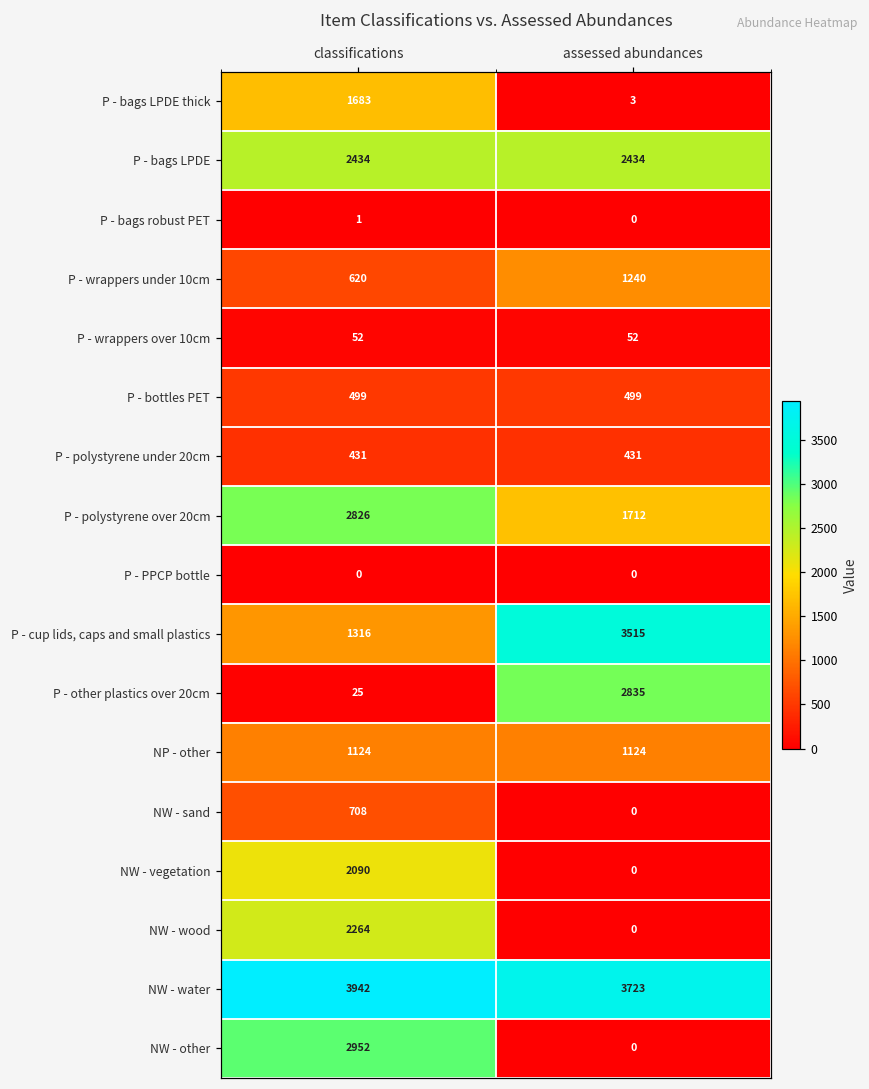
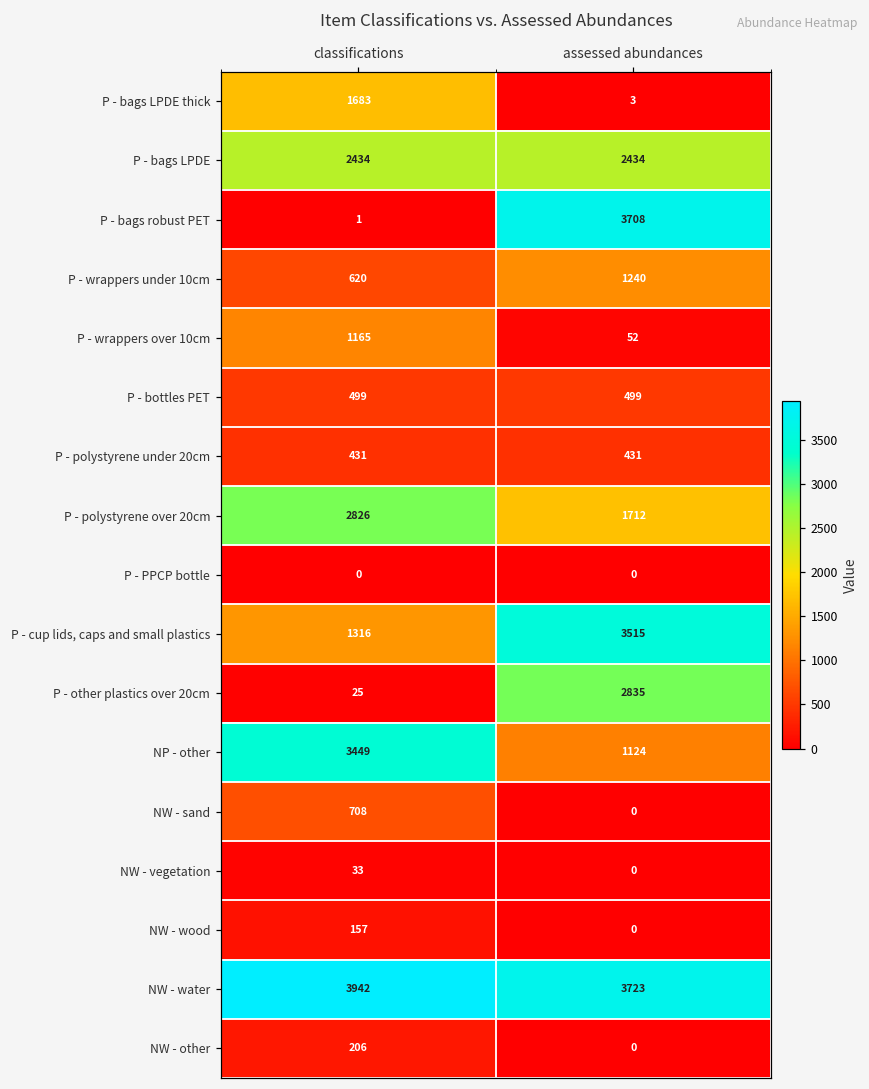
  {
    "P - bags LPDE thick": {
      "classifications": 1683,
      "assessed abundances": 3
    },
    "P - bags LPDE": {
      "classifications": 2434,
      "assessed abundances": 2434
    },
    "P - bags robust PET": {
      "classifications": 1,
-     "assessed abundances": 0
+     "assessed abundances": 3708
    },
    "P - wrappers under 10cm": {
      "classifications": 620,
      "assessed abundances": 1240
    },
    "P - wrappers over 10cm": {
-     "classifications": 52,
+     "classifications": 1165,
      "assessed abundances": 52
    },
    "P - bottles PET": {
      "classifications": 499,
      "assessed abundances": 499
    },
    "P - polystyrene under 20cm": {
      "classifications": 431,
      "assessed abundances": 431
    },
    "P - polystyrene over 20cm": {
      "classifications": 2826,
      "assessed abundances": 1712
    },
    "P - PPCP bottle": {
      "classifications": 0,
      "assessed abundances": 0
    },
    "P - cup lids, caps and small plastics": {
      "classifications": 1316,
      "assessed abundances": 3515
    },
    "P - other plastics over 20cm": {
      "classifications": 25,
      "assessed abundances": 2835
    },
    "NP - other": {
-     "classifications": 1124,
+     "classifications": 3449,
      "assessed abundances": 1124
    },
    "NW - sand": {
      "classifications": 708,
      "assessed abundances": 0
    },
    "NW - vegetation": {
-     "classifications": 2090,
+     "classifications": 33,
      "assessed abundances": 0
    },
    "NW - wood": {
-     "classifications": 2264,
+     "classifications": 157,
      "assessed abundances": 0
    },
    "NW - water": {
      "classifications": 3942,
      "assessed abundances": 3723
    },
    "NW - other": {
-     "classifications": 2952,
+     "classifications": 206,
      "assessed abundances": 0
    }
  }
